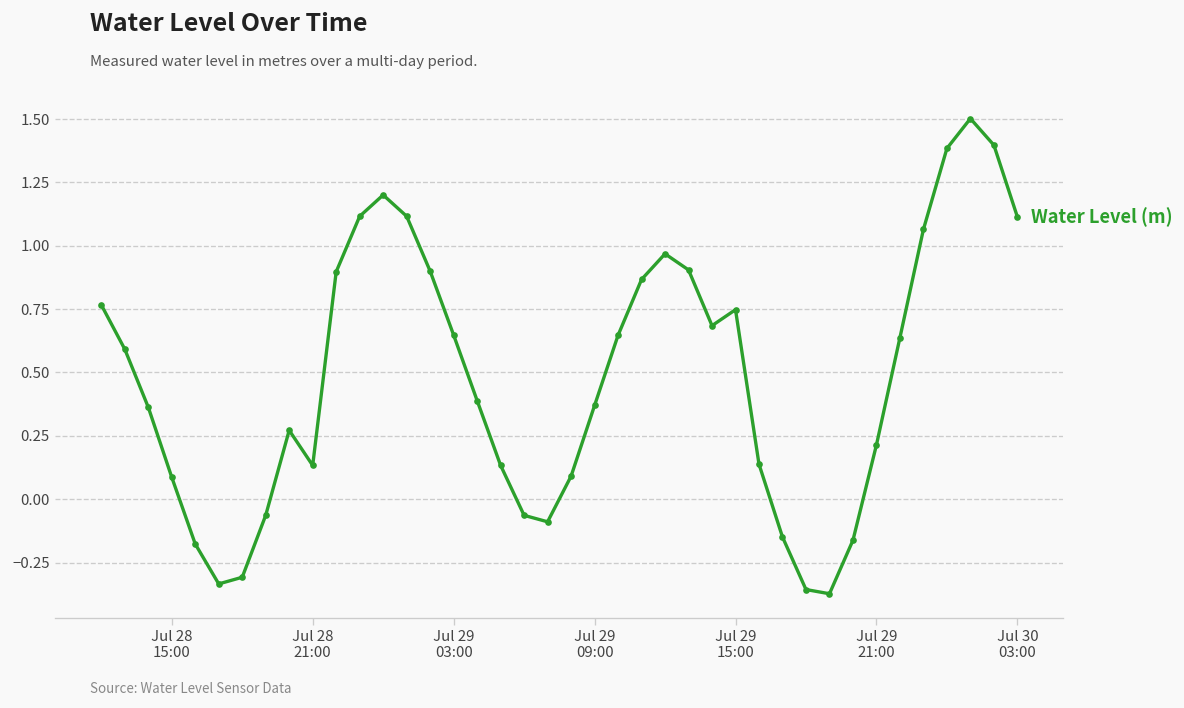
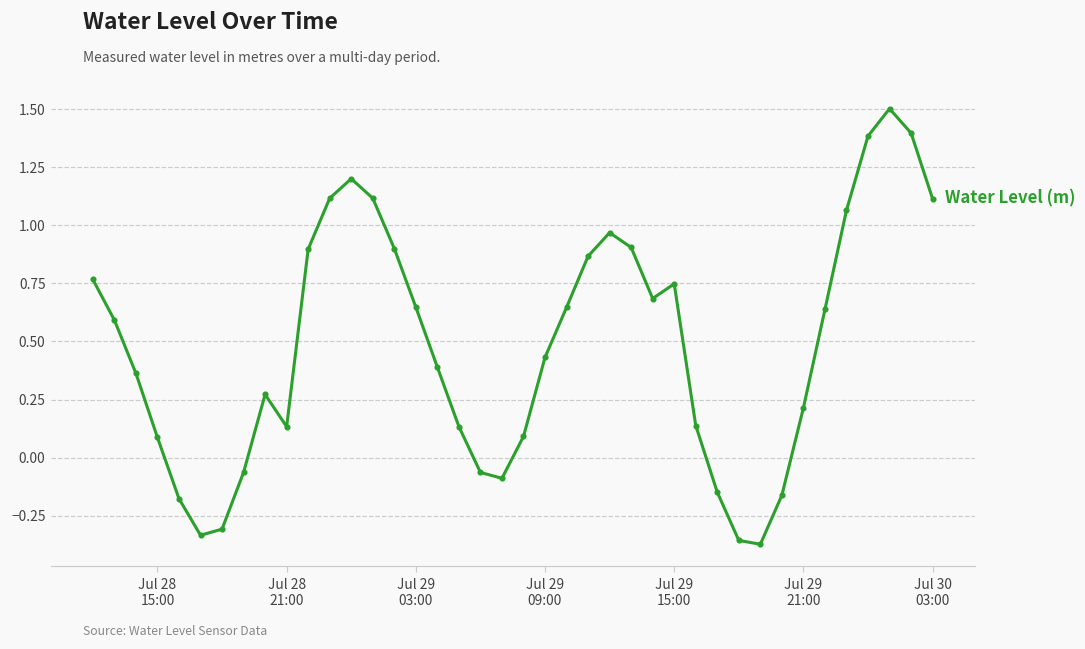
  {
    "Jul 28 15:00": 0.09,
    "Jul 28 21:00": 0.13,
    "Jul 29 03:00": 0.65,
-   "Jul 29 09:00": 0.37,
+   "Jul 29 09:00": 0.43,
    "Jul 29 15:00": 0.75,
    "Jul 29 21:00": 0.21,
    "Jul 30 03:00": 1.11
  }
